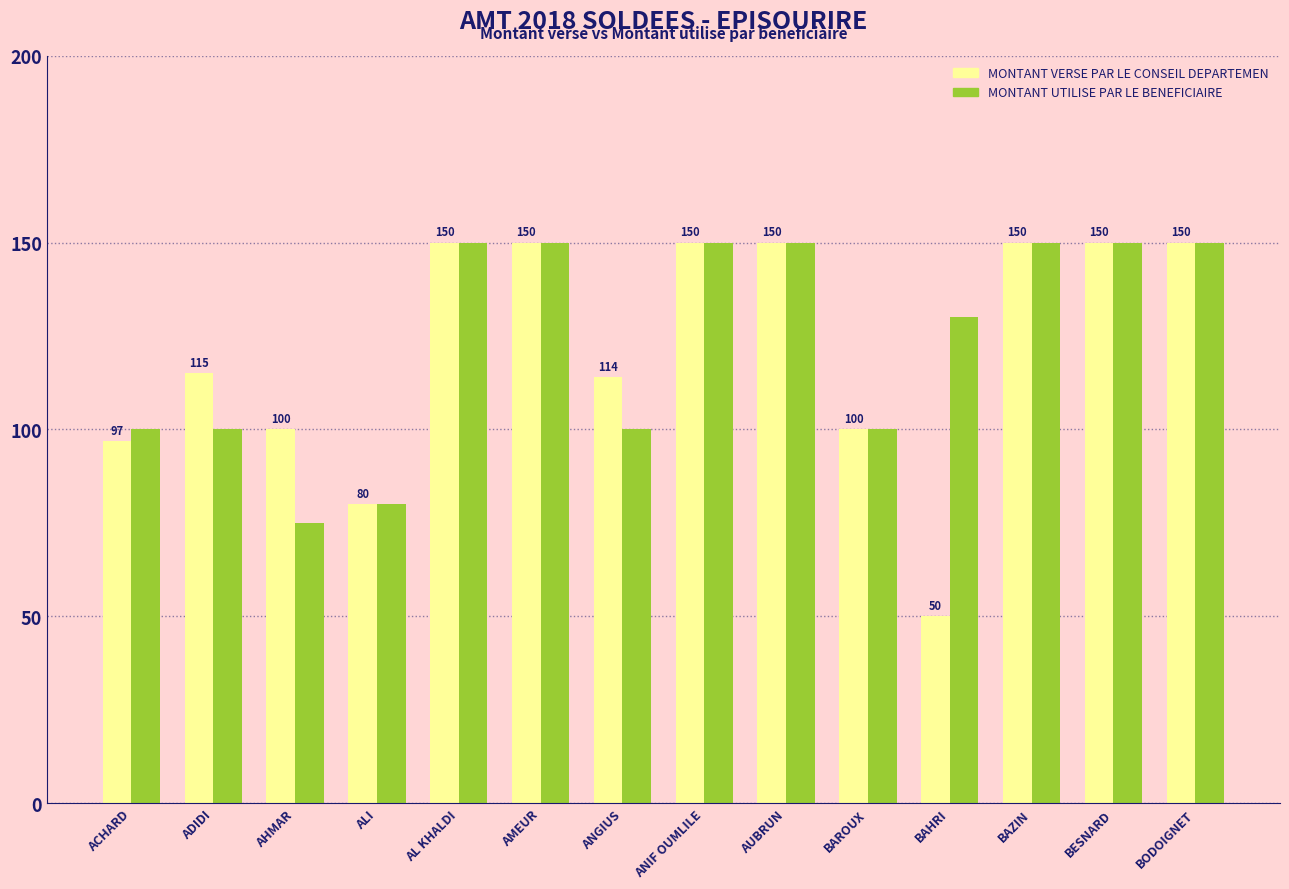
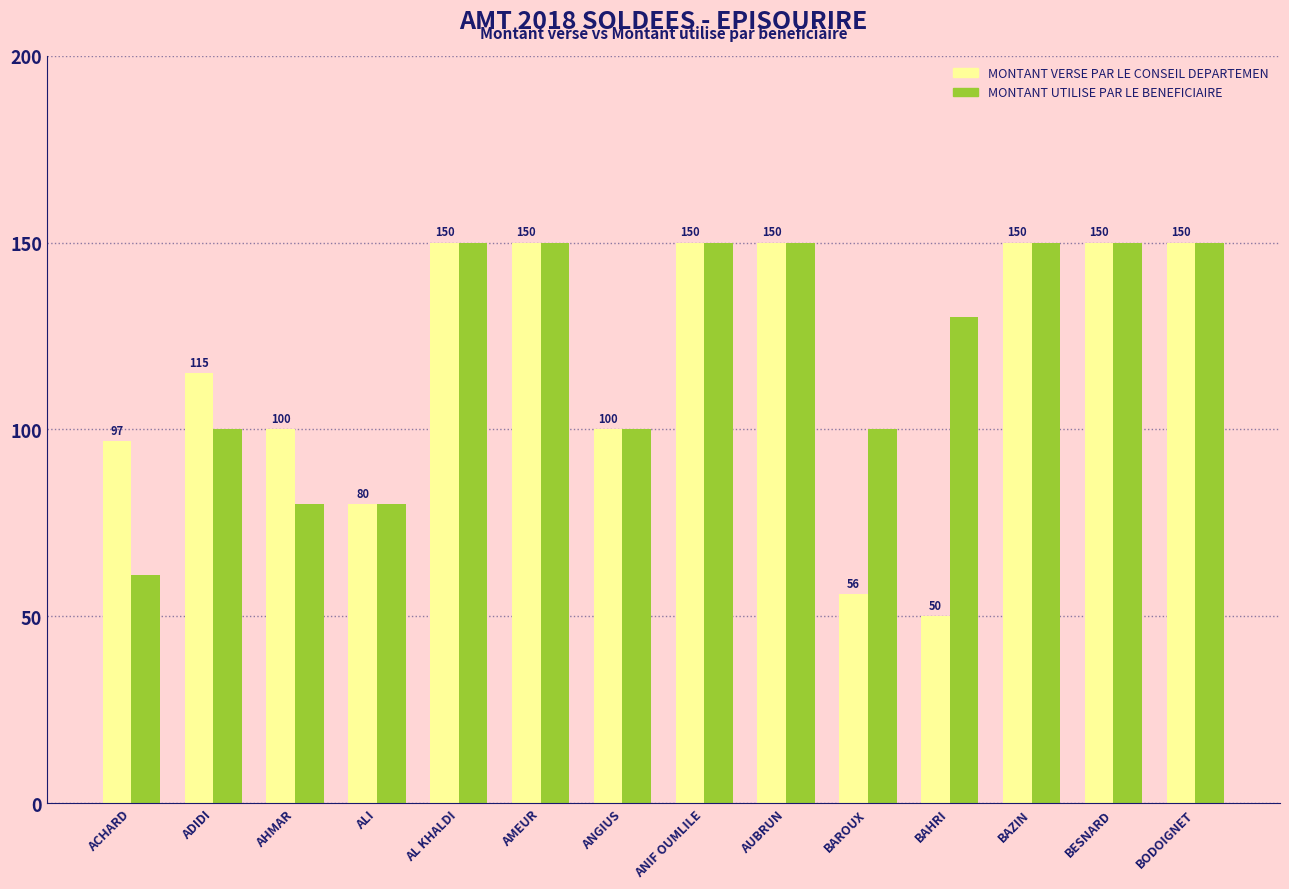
  {
    "MONTANT VERSE PAR LE CONSEIL DEPARTEMEN": {
      "ACHARD": 97,
      "ADIDI": 115,
      "AHMAR": 100,
      "ALI": 80,
      "AL KHALDI": 150,
      "AMEUR": 150,
-     "ANGIUS": 114,
+     "ANGIUS": 100,
      "ANIF OUMLILE": 150,
      "AUBRUN": 150,
-     "BAROUX": 100,
+     "BAROUX": 56,
      "BAHRI": 50,
      "BAZIN": 150,
      "BESNARD": 150,
      "BODOIGNET": 150
    },
    "MONTANT UTILISE PAR LE BENEFICIAIRE": {
-     "ACHARD": 100,
+     "ACHARD": 61,
      "ADIDI": 100,
-     "AHMAR": 75,
+     "AHMAR": 80,
      "ANGIUS": 100,
      "BAHRI": 130
    }
  }
